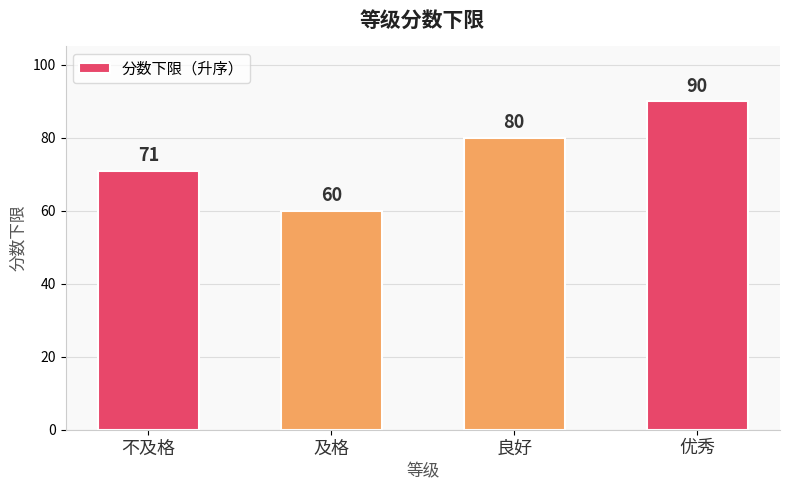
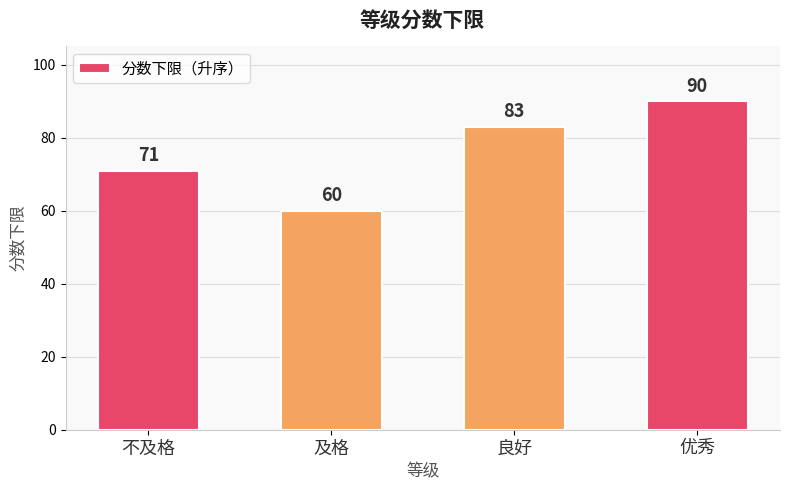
  {
    "不及格": 71,
    "及格": 60,
-   "良好": 80,
+   "良好": 83,
    "优秀": 90
  }
